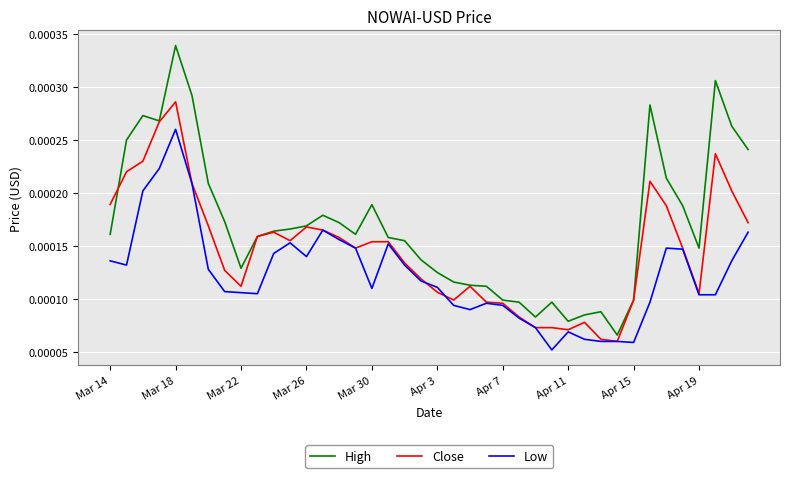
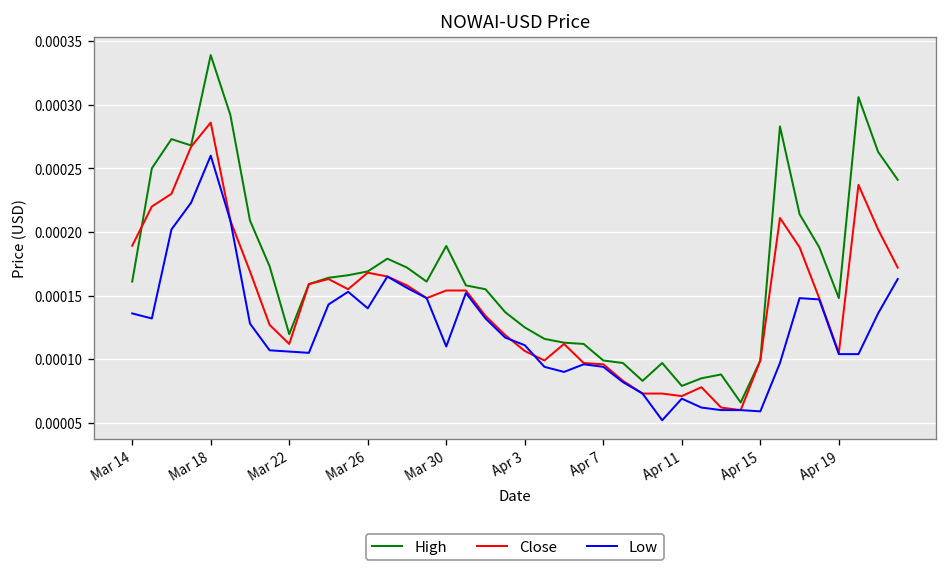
  {
    "High": {
      "Mar 14": 0.000161,
      "Mar 18": 0.000339,
-     "Mar 22": 0.000129,
+     "Mar 22": 0.000120,
      "Mar 30": 0.000189,
      "Apr 3": 0.000125,
      "Apr 7": 0.000099,
      "Apr 11": 0.000079,
      "Apr 19": 0.000148
    },
    "Close": {
      "Mar 14": 0.000189,
      "Mar 18": 0.000286,
      "Mar 22": 0.000112,
      "Mar 30": 0.000154,
      "Apr 3": 0.000106
    },
    "Low": {
      "Mar 14": 0.000136,
      "Mar 18": 0.000260,
      "Mar 22": 0.000106,
      "Mar 26": 0.000140,
      "Mar 30": 0.000110,
      "Apr 3": 0.000111,
      "Apr 15": 0.000059
    }
  }
